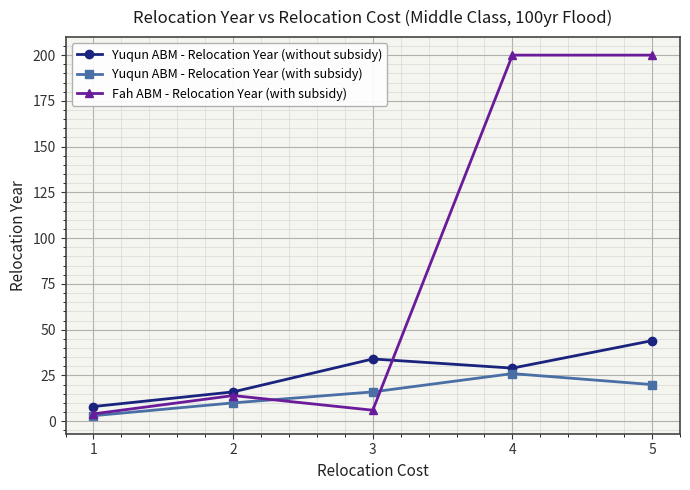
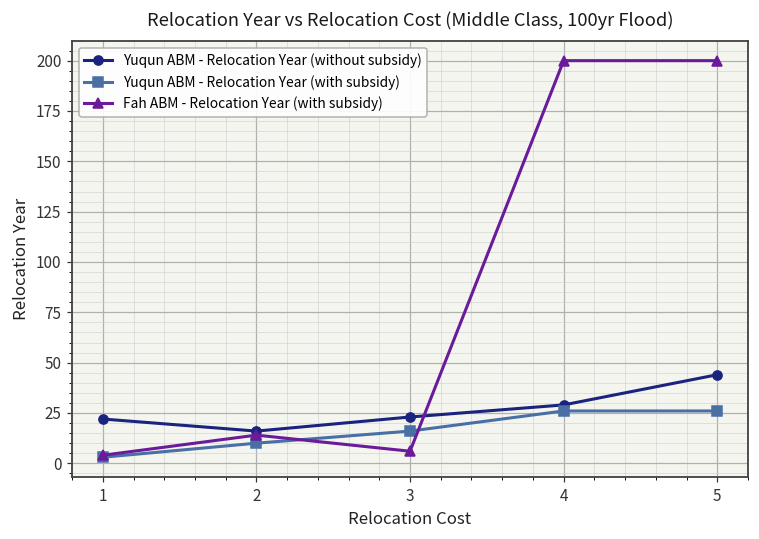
  {
    "Yuqun ABM - Relocation Year (without subsidy)": {
-     "1": 8,
+     "1": 22,
      "2": 16,
-     "3": 34,
+     "3": 23,
      "4": 29,
      "5": 44
    },
    "Yuqun ABM - Relocation Year (with subsidy)": {
      "2": 10,
      "3": 16,
      "4": 26,
-     "5": 20
+     "5": 26
    },
    "Fah ABM - Relocation Year (with subsidy)": {
      "2": 14,
      "3": 6,
      "4": 200,
      "5": 200
    }
  }
